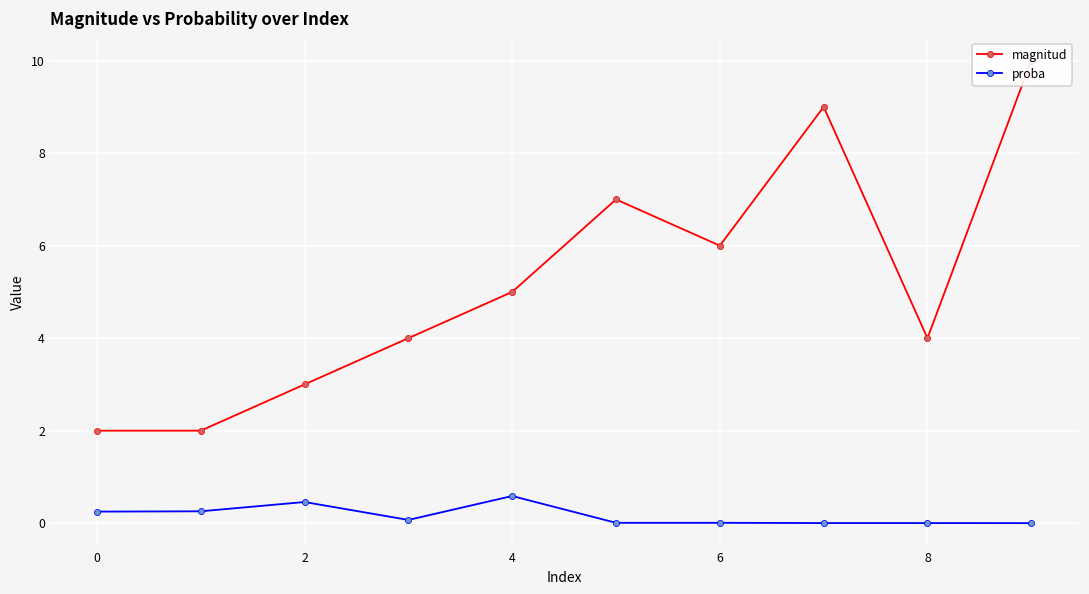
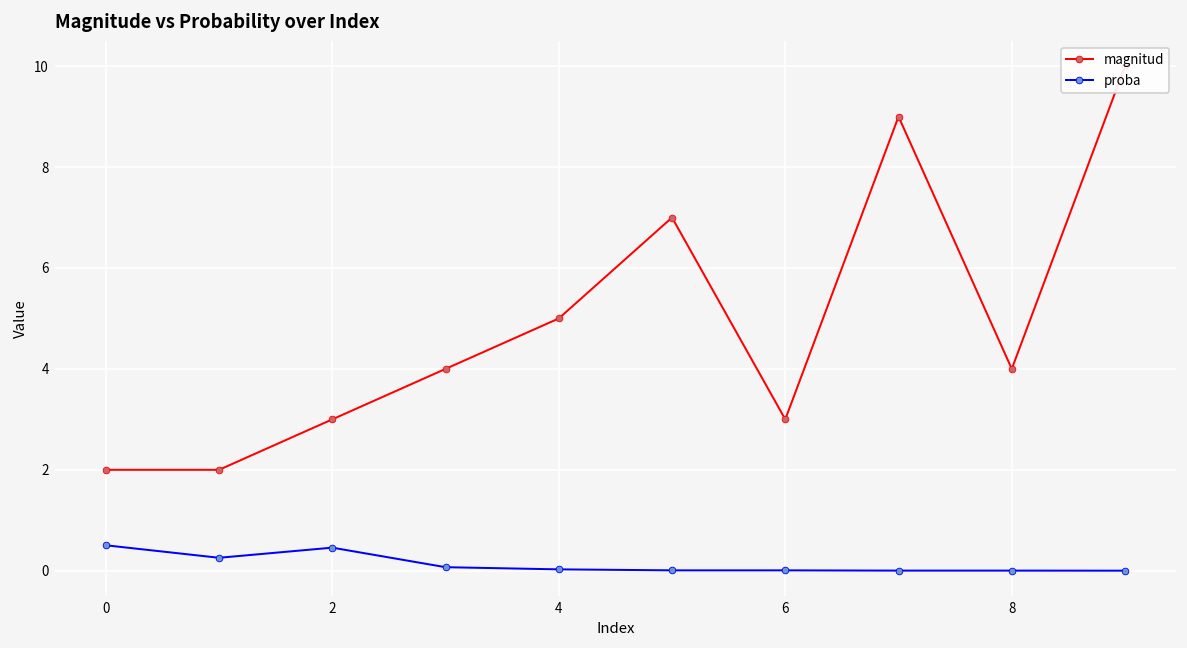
  {
    "magnitud": {
      "0": 2,
      "2": 3,
      "4": 5,
-     "6": 6,
+     "6": 3,
      "8": 4
    },
    "proba": {
-     "0": 0.3,
+     "0": 0.5,
      "2": 0.5,
-     "4": 0.6,
+     "4": 0.0,
      "6": 0.0,
      "8": 0.0
    }
  }
